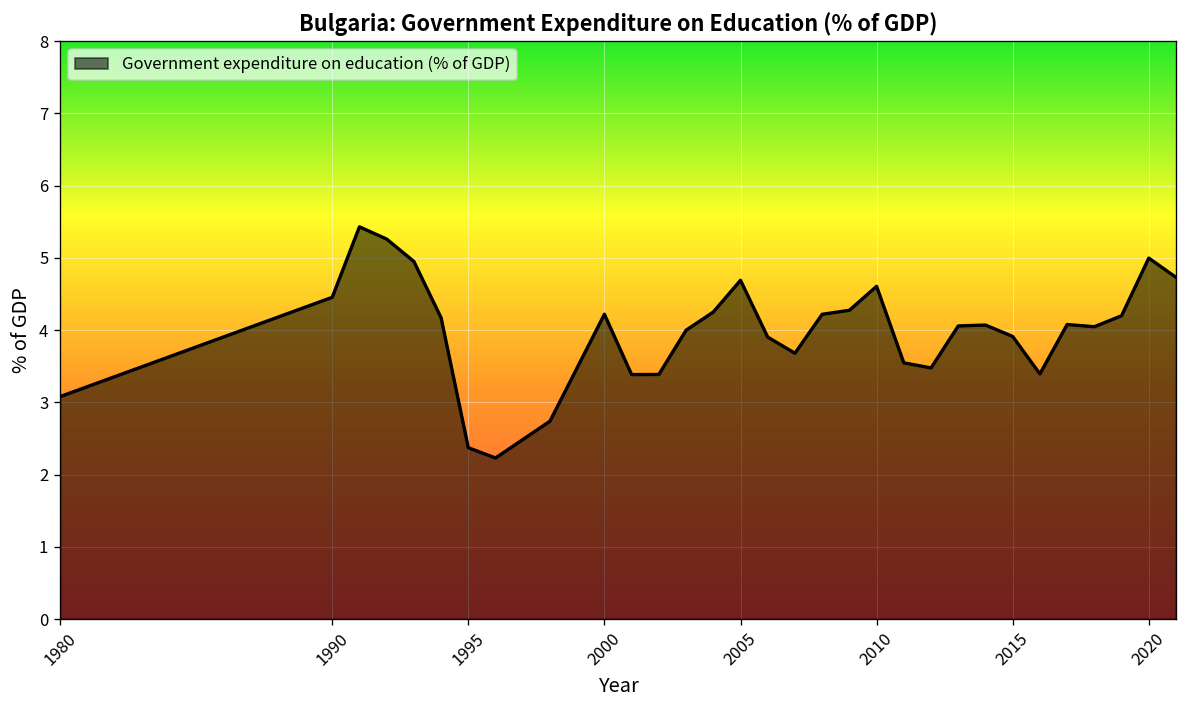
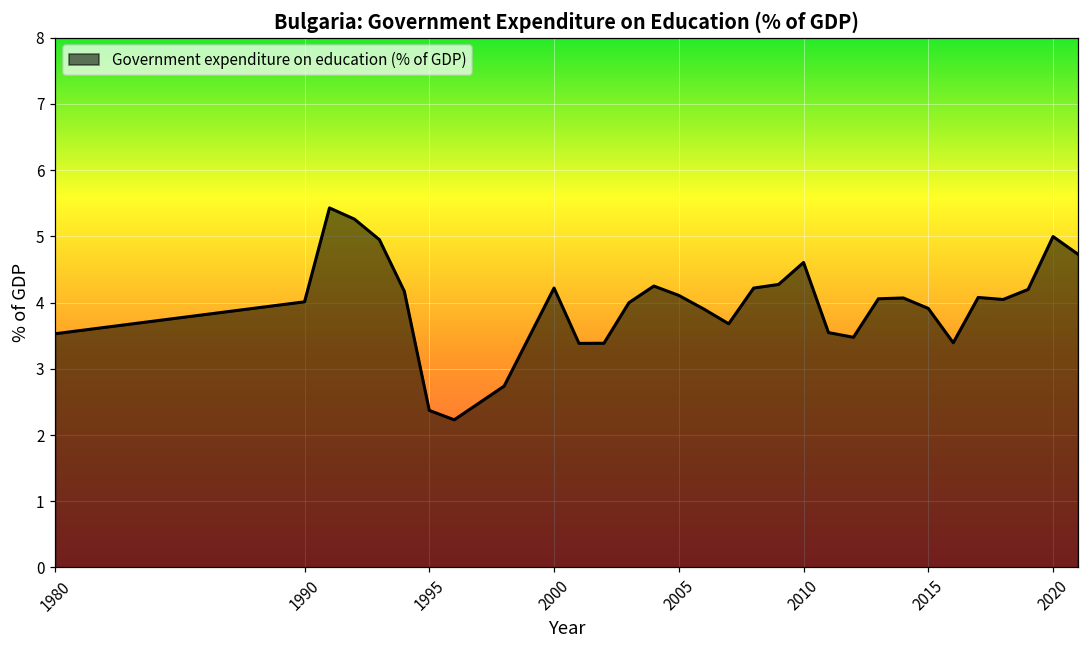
  {
-   "1980": 3.1,
-   "1990": 4.5,
+   "1980": 3.5,
+   "1990": 4.0,
    "1995": 2.4,
    "2000": 4.2,
-   "2005": 4.7,
+   "2005": 4.1,
    "2010": 4.6,
    "2015": 3.9,
    "2020": 5.0
  }
